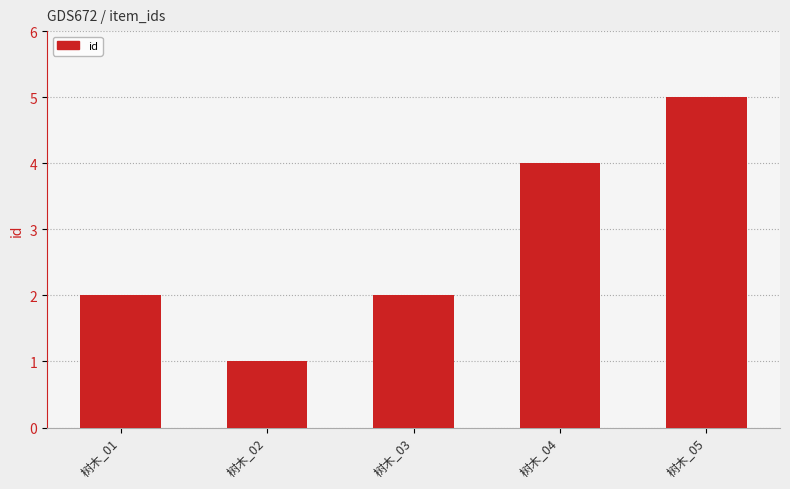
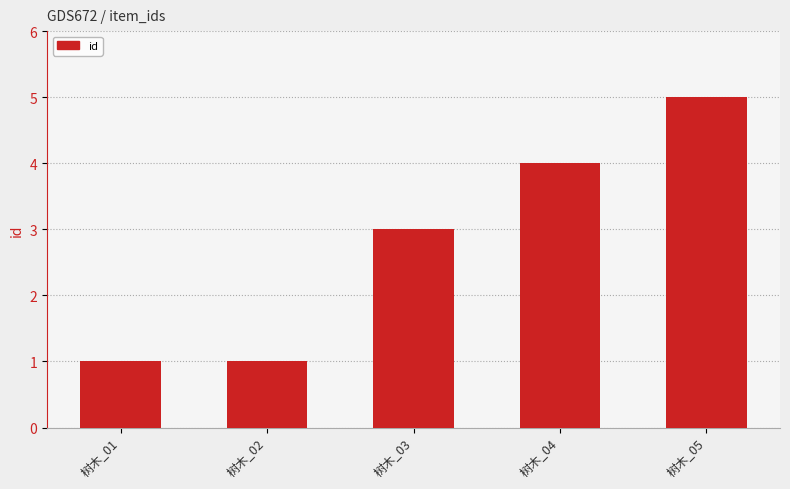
  {
-   "树木_01": 2,
+   "树木_01": 1,
    "树木_02": 1,
-   "树木_03": 2,
+   "树木_03": 3,
    "树木_04": 4,
    "树木_05": 5
  }
